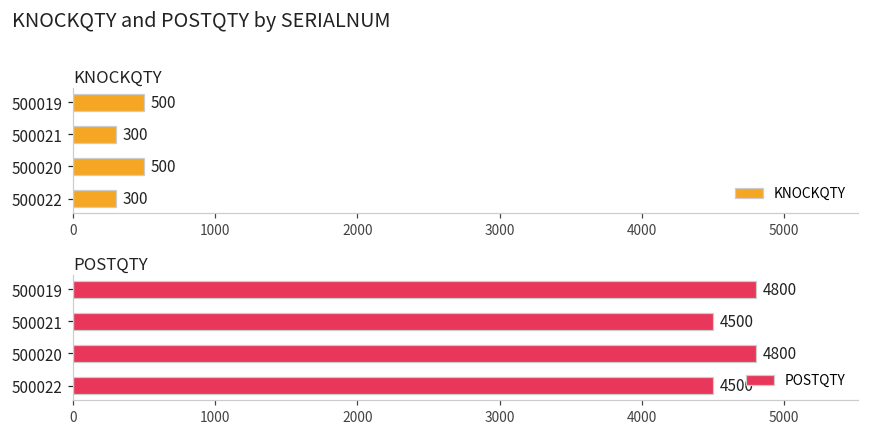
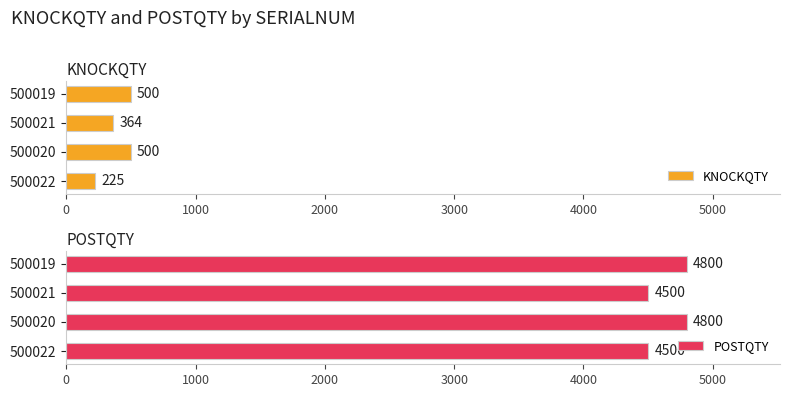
  {
    "KNOCKQTY": {
      "500019": 500,
-     "500021": 300,
+     "500021": 364,
      "500020": 500,
-     "500022": 300
+     "500022": 225
    },
    "POSTQTY": {
      "500019": 4800,
      "500021": 4500,
      "500020": 4800,
      "500022": 4500
    }
  }
